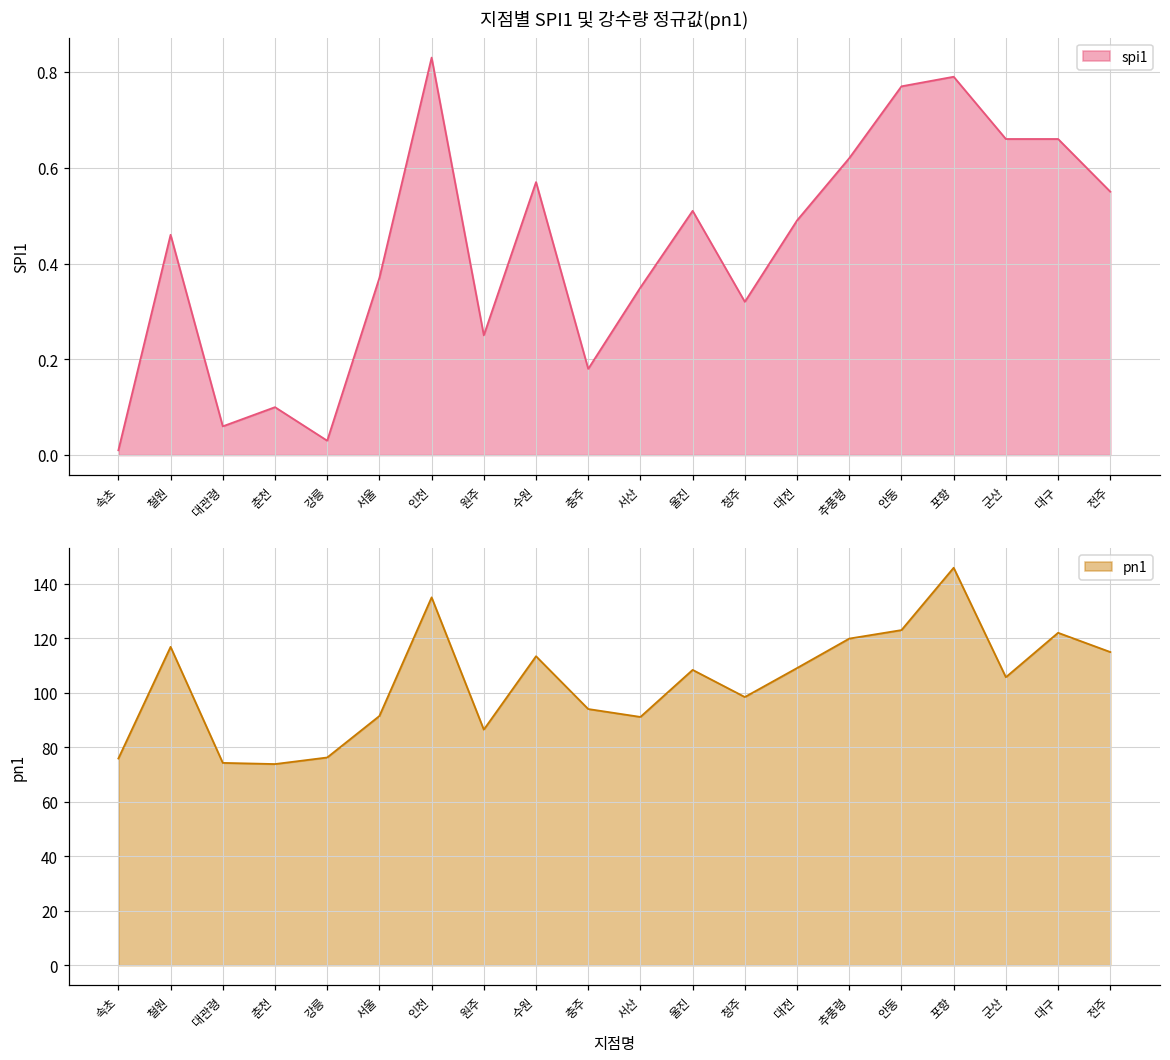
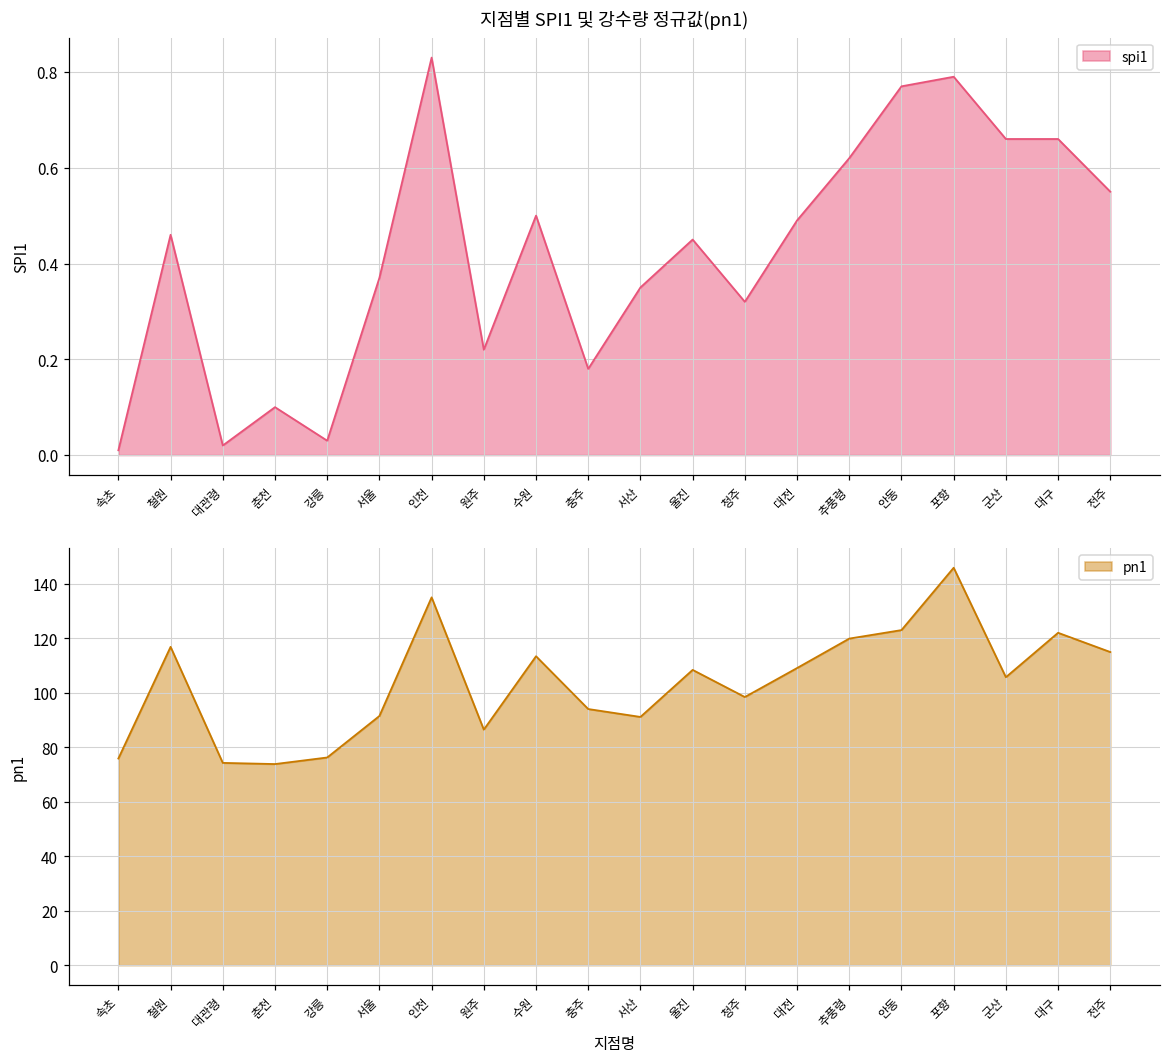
  {
    "지점별 SPI1 및 강수량 정규값(pn1)": {
      "속초": 0.01,
      "철원": 0.46,
-     "대관령": 0.06,
+     "대관령": 0.02,
      "춘천": 0.10,
      "강릉": 0.03,
      "서울": 0.37,
      "인천": 0.83,
-     "원주": 0.25,
-     "수원": 0.57,
+     "원주": 0.22,
+     "수원": 0.50,
      "충주": 0.18,
      "서산": 0.35,
-     "울진": 0.51,
+     "울진": 0.45,
      "청주": 0.32,
      "대전": 0.49,
      "추풍령": 0.62,
      "안동": 0.77,
      "포항": 0.79,
      "군산": 0.66,
      "대구": 0.66,
      "전주": 0.55
    }
  }
